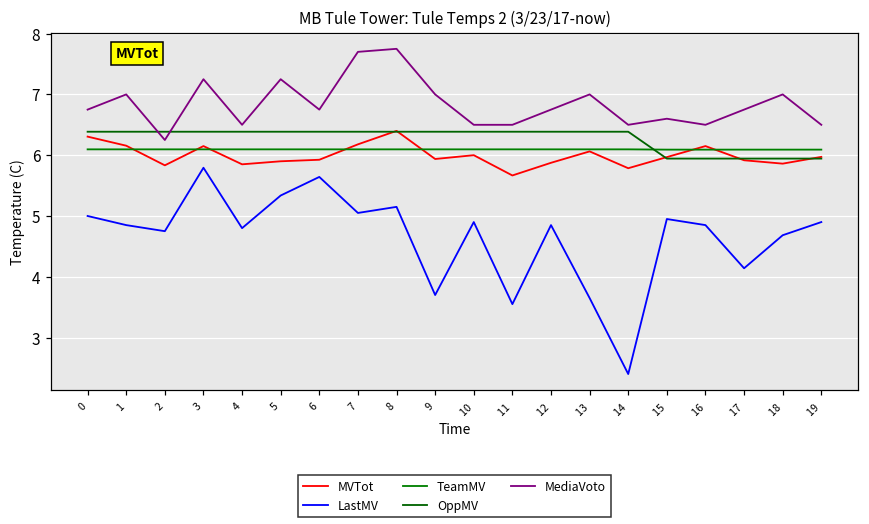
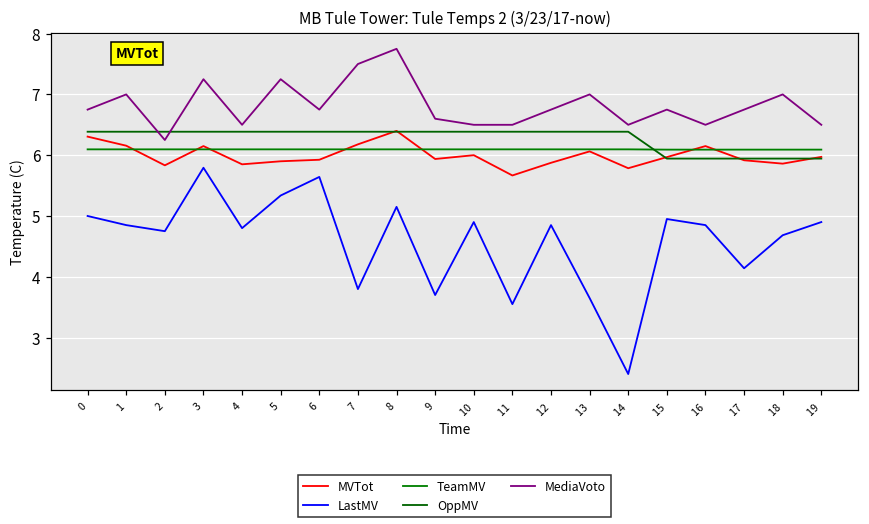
  {
    "MVTot": {
      "0": 6.3,
      "1": 6.2,
      "2": 5.8,
      "3": 6.2,
      "4": 5.8,
      "5": 5.9,
      "6": 5.9,
      "7": 6.2,
      "9": 5.9,
      "10": 6.0,
      "11": 5.7,
      "12": 5.9,
      "14": 5.8,
      "16": 6.2,
      "18": 5.9
    },
    "LastMV": {
      "0": 5.0,
      "1": 4.8,
      "2": 4.8,
      "3": 5.8,
      "4": 4.8,
      "5": 5.3,
      "6": 5.6,
-     "7": 5.1,
+     "7": 3.8,
      "8": 5.2,
      "9": 3.7,
      "10": 4.9,
      "11": 3.5,
      "12": 4.8,
      "13": 3.7,
      "14": 2.4,
      "15": 4.9,
      "16": 4.8,
      "17": 4.1,
      "18": 4.7,
      "19": 4.9
    },
    "MediaVoto": {
      "0": 6.8,
      "1": 7.0,
      "2": 6.3,
      "3": 7.3,
      "4": 6.5,
      "5": 7.3,
      "6": 6.8,
-     "7": 7.7,
+     "7": 7.5,
      "8": 7.8,
-     "9": 7.0,
+     "9": 6.6,
      "10": 6.5,
      "11": 6.5,
      "12": 6.8,
      "13": 7.0,
      "14": 6.5,
-     "15": 6.6,
+     "15": 6.8,
      "16": 6.5,
      "17": 6.8,
      "18": 7.0,
      "19": 6.5
    }
  }
